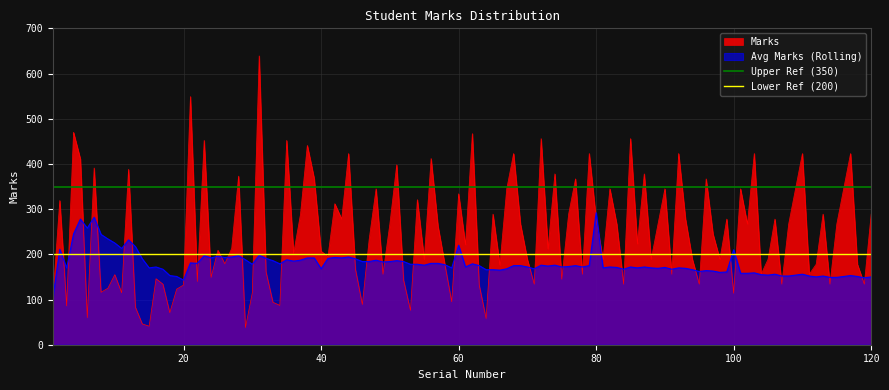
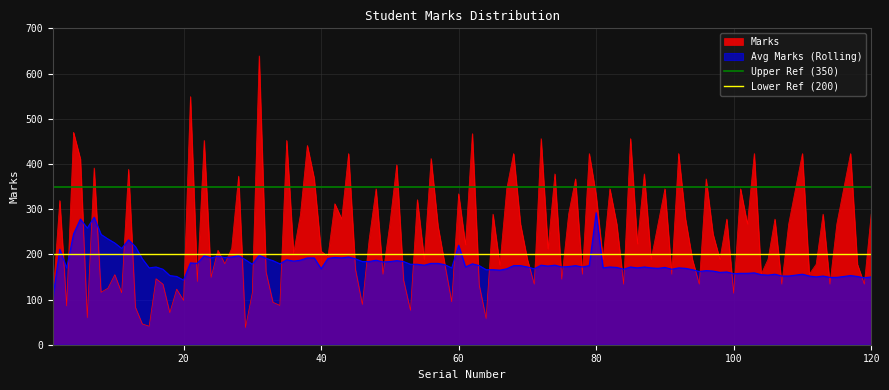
  {
    "Marks": {
-     "20": 130,
+     "20": 100,
      "40": 210,
      "60": 330,
-     "80": 280,
+     "80": 330,
      "100": 110,
      "120": 290
    },
    "Avg Marks (Rolling)": {
      "20": 140,
      "40": 170,
      "60": 220,
      "80": 290,
-     "100": 210,
+     "100": 160,
      "120": 150
    }
  }
